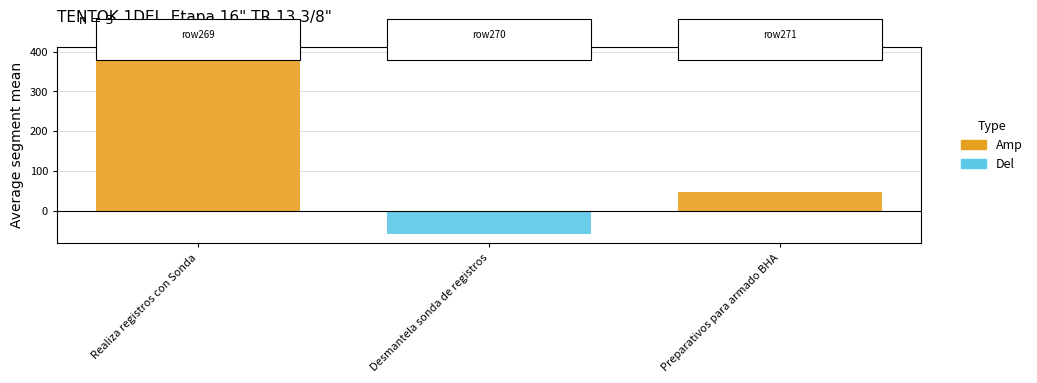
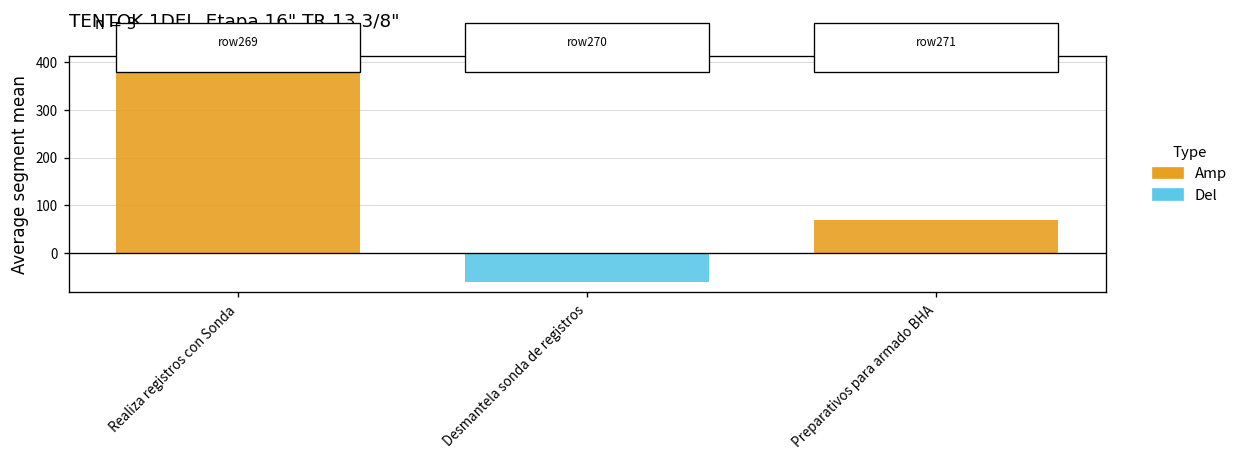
  {
    "Amp": {
      "Desmantela sonda de registros": 0,
-     "Preparativos para armado BHA": 50
+     "Preparativos para armado BHA": 70
    },
    "Del": {
      "Realiza registros con Sonda": 0,
      "Desmantela sonda de registros": -60,
      "Preparativos para armado BHA": 0
    }
  }
